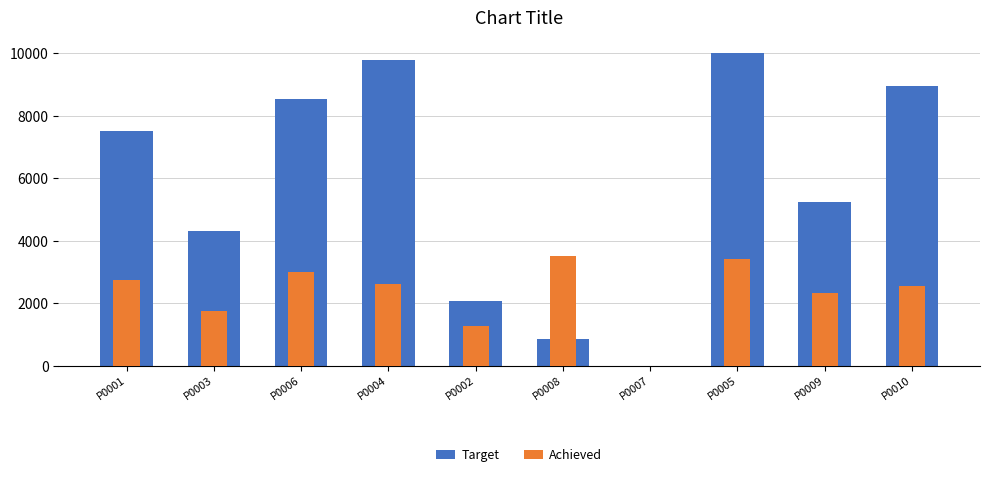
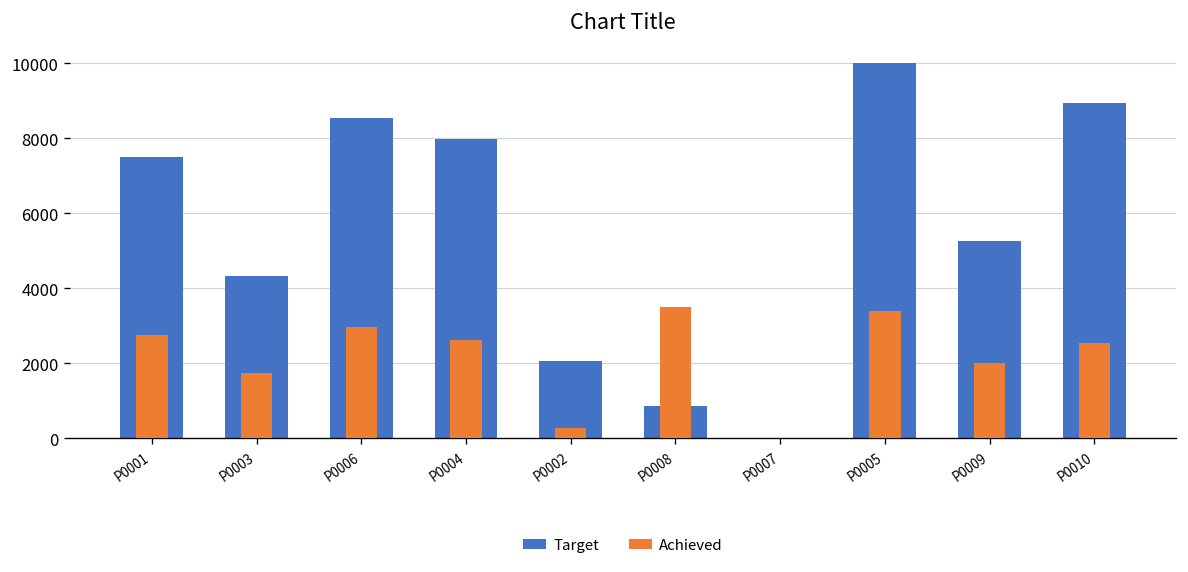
  {
    "Target": {
      "P0001": 7500,
      "P0003": 4300,
      "P0006": 8500,
-     "P0004": 9800,
+     "P0004": 8000,
      "P0002": 2100,
      "P0007": 0,
      "P0005": 10000,
      "P0009": 5200,
      "P0010": 8900
    },
    "Achieved": {
-     "P0002": 1300,
+     "P0002": 300,
      "P0008": 3500,
      "P0007": 0,
-     "P0009": 2300
+     "P0009": 2000
    }
  }
